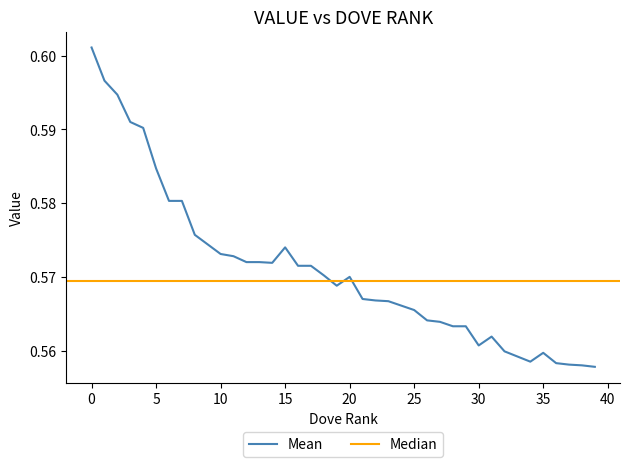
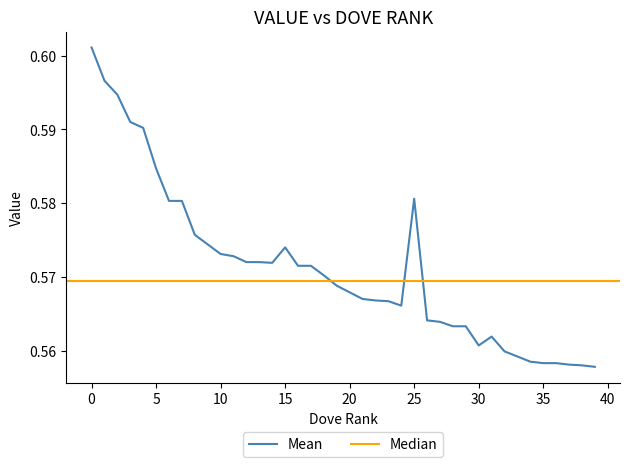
  {
    "0": 0.601,
    "5": 0.585,
    "10": 0.573,
    "15": 0.574,
-   "20": 0.570,
-   "25": 0.566,
+   "20": 0.568,
+   "25": 0.581,
    "30": 0.561,
-   "35": 0.560
+   "35": 0.558
  }
